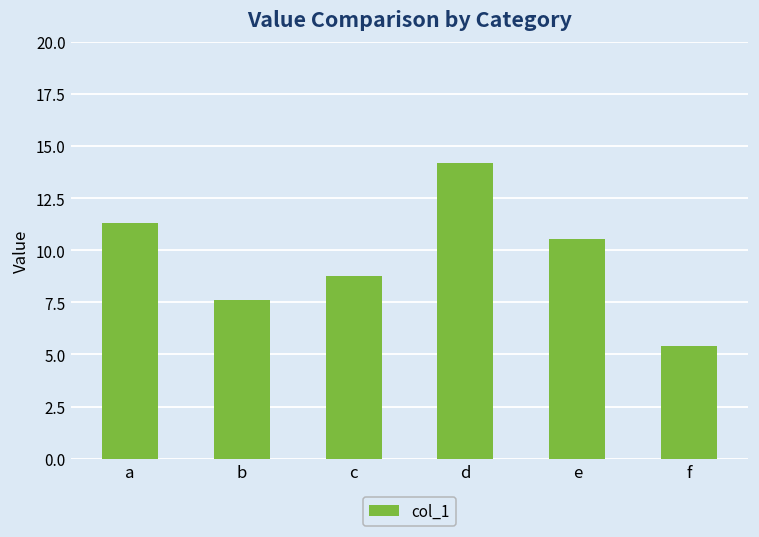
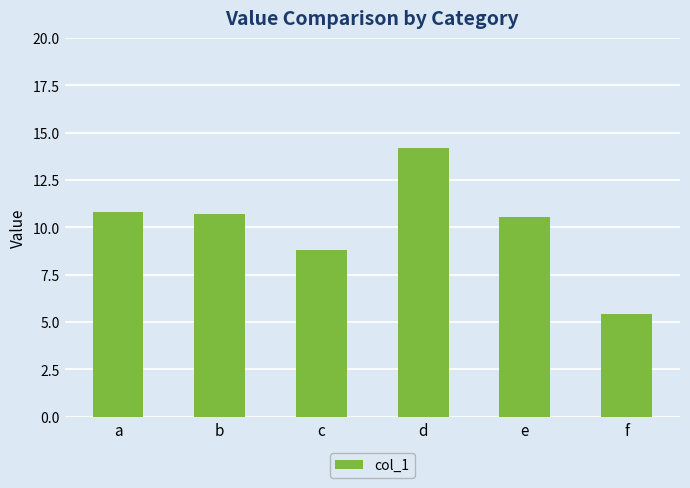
  {
-   "a": 11.3,
-   "b": 7.6,
+   "a": 10.8,
+   "b": 10.7,
    "c": 8.8,
    "d": 14.2,
    "e": 10.5,
    "f": 5.4
  }
